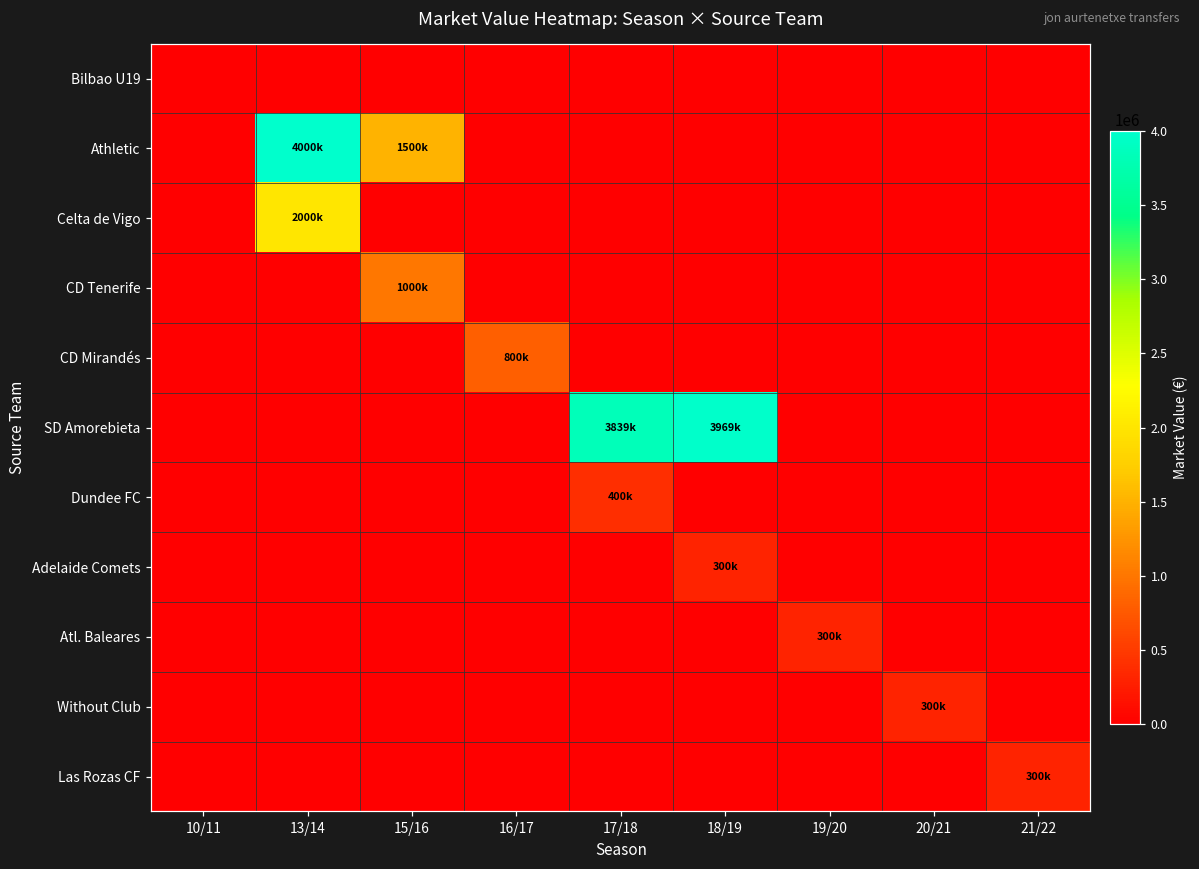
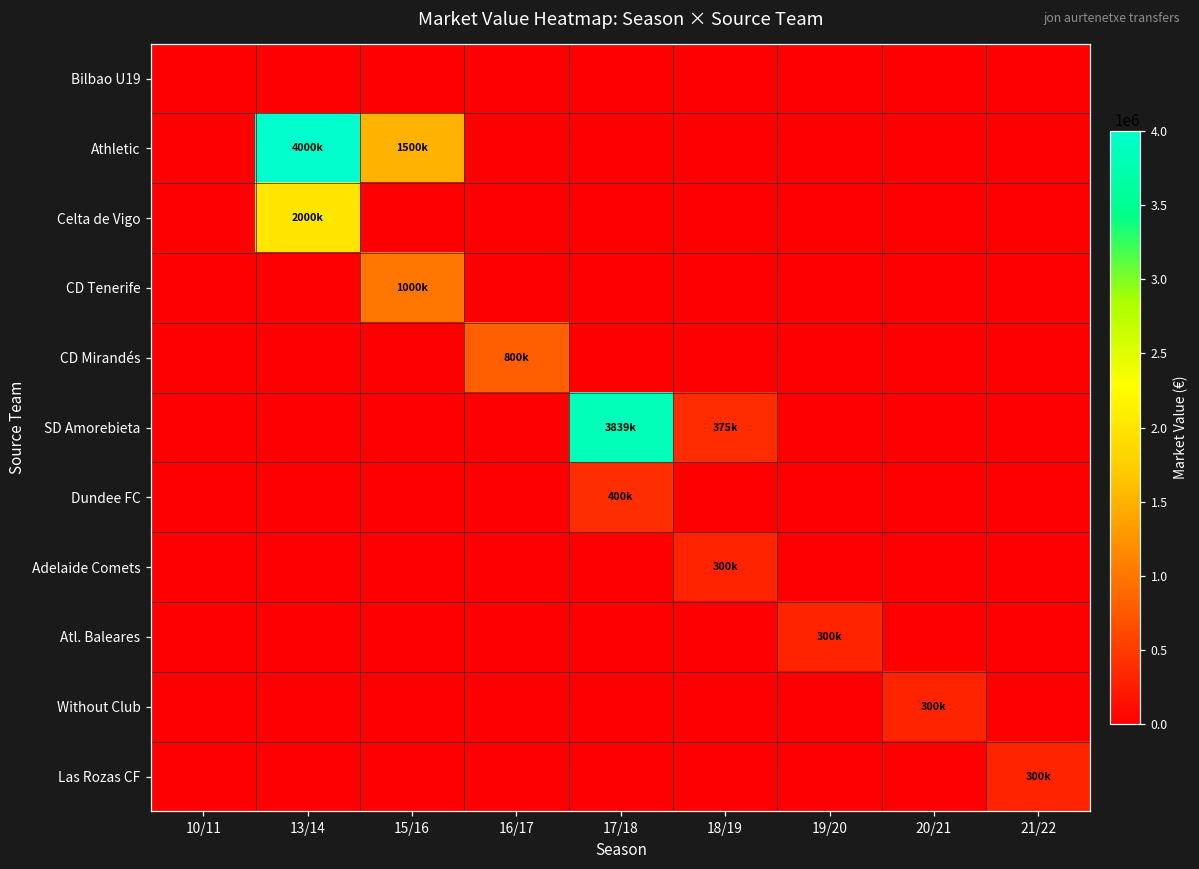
  {
    "Athletic": {
      "13/14": "4000k",
      "15/16": "1500k"
    },
    "Celta de Vigo": {
      "13/14": "2000k"
    },
    "CD Tenerife": {
      "15/16": "1000k"
    },
    "CD Mirandés": {
      "16/17": "800k"
    },
    "SD Amorebieta": {
      "17/18": "3839k",
-     "18/19": "3969k"
+     "18/19": "375k"
    },
    "Dundee FC": {
      "17/18": "400k"
    },
    "Adelaide Comets": {
      "18/19": "300k"
    },
    "Atl. Baleares": {
      "19/20": "300k"
    },
    "Without Club": {
      "20/21": "300k"
    },
    "Las Rozas CF": {
      "21/22": "300k"
    }
  }
